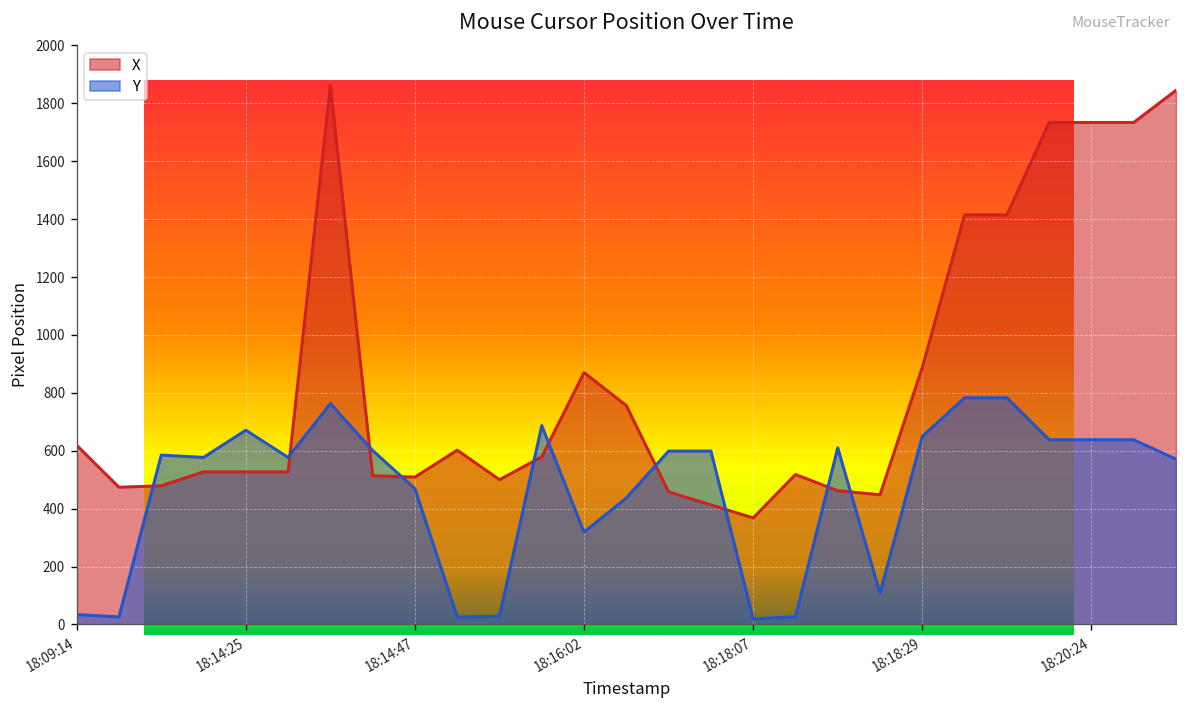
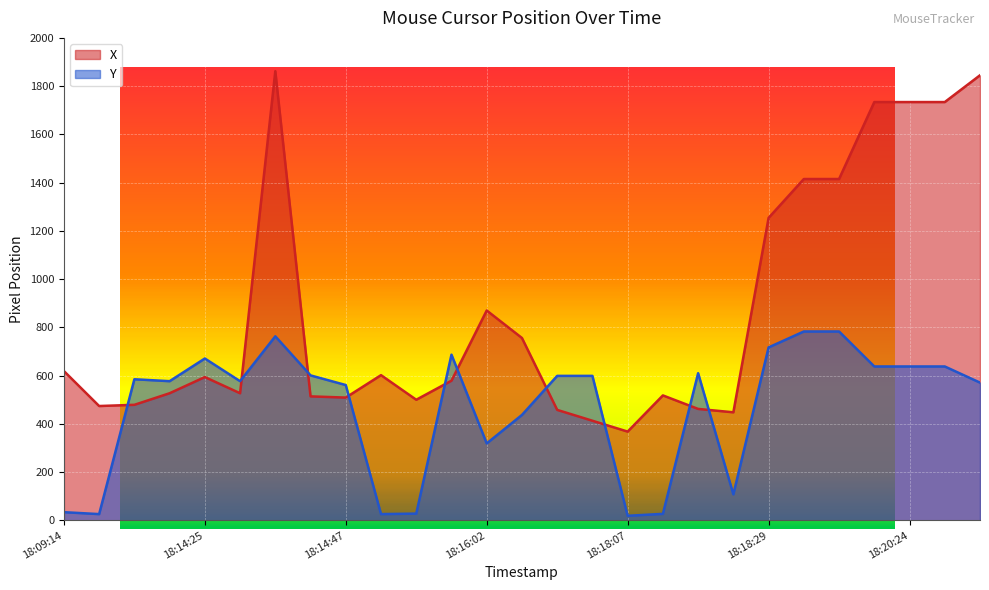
  {
    "X": {
      "18:09:14": 620,
-     "18:14:25": 530,
+     "18:14:25": 590,
      "18:14:47": 510,
      "18:16:02": 870,
      "18:18:07": 370,
-     "18:18:29": 890
+     "18:18:29": 1250
    },
    "Y": {
      "18:09:14": 30,
      "18:14:25": 670,
-     "18:14:47": 470,
+     "18:14:47": 560,
      "18:16:02": 320,
      "18:18:07": 20,
-     "18:18:29": 650
+     "18:18:29": 720
    }
  }
